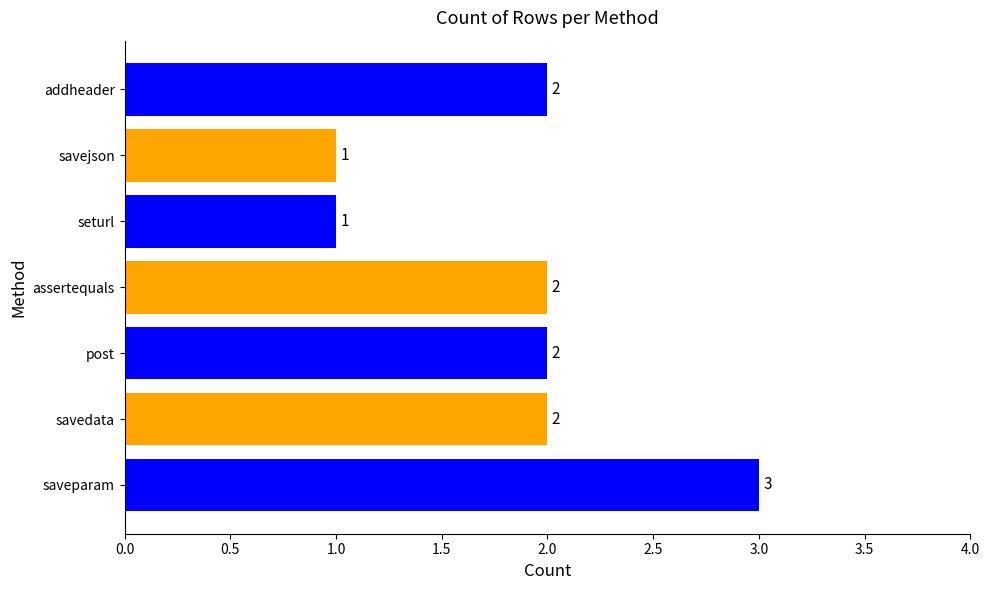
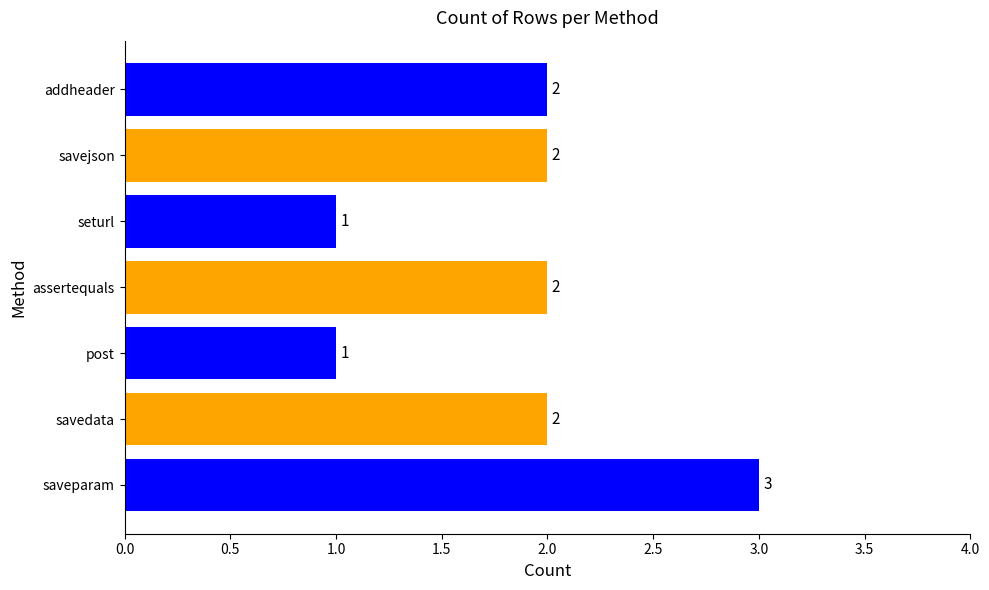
  {
    "addheader": 2,
-   "savejson": 1,
+   "savejson": 2,
    "seturl": 1,
    "assertequals": 2,
-   "post": 2,
+   "post": 1,
    "savedata": 2,
    "saveparam": 3
  }
